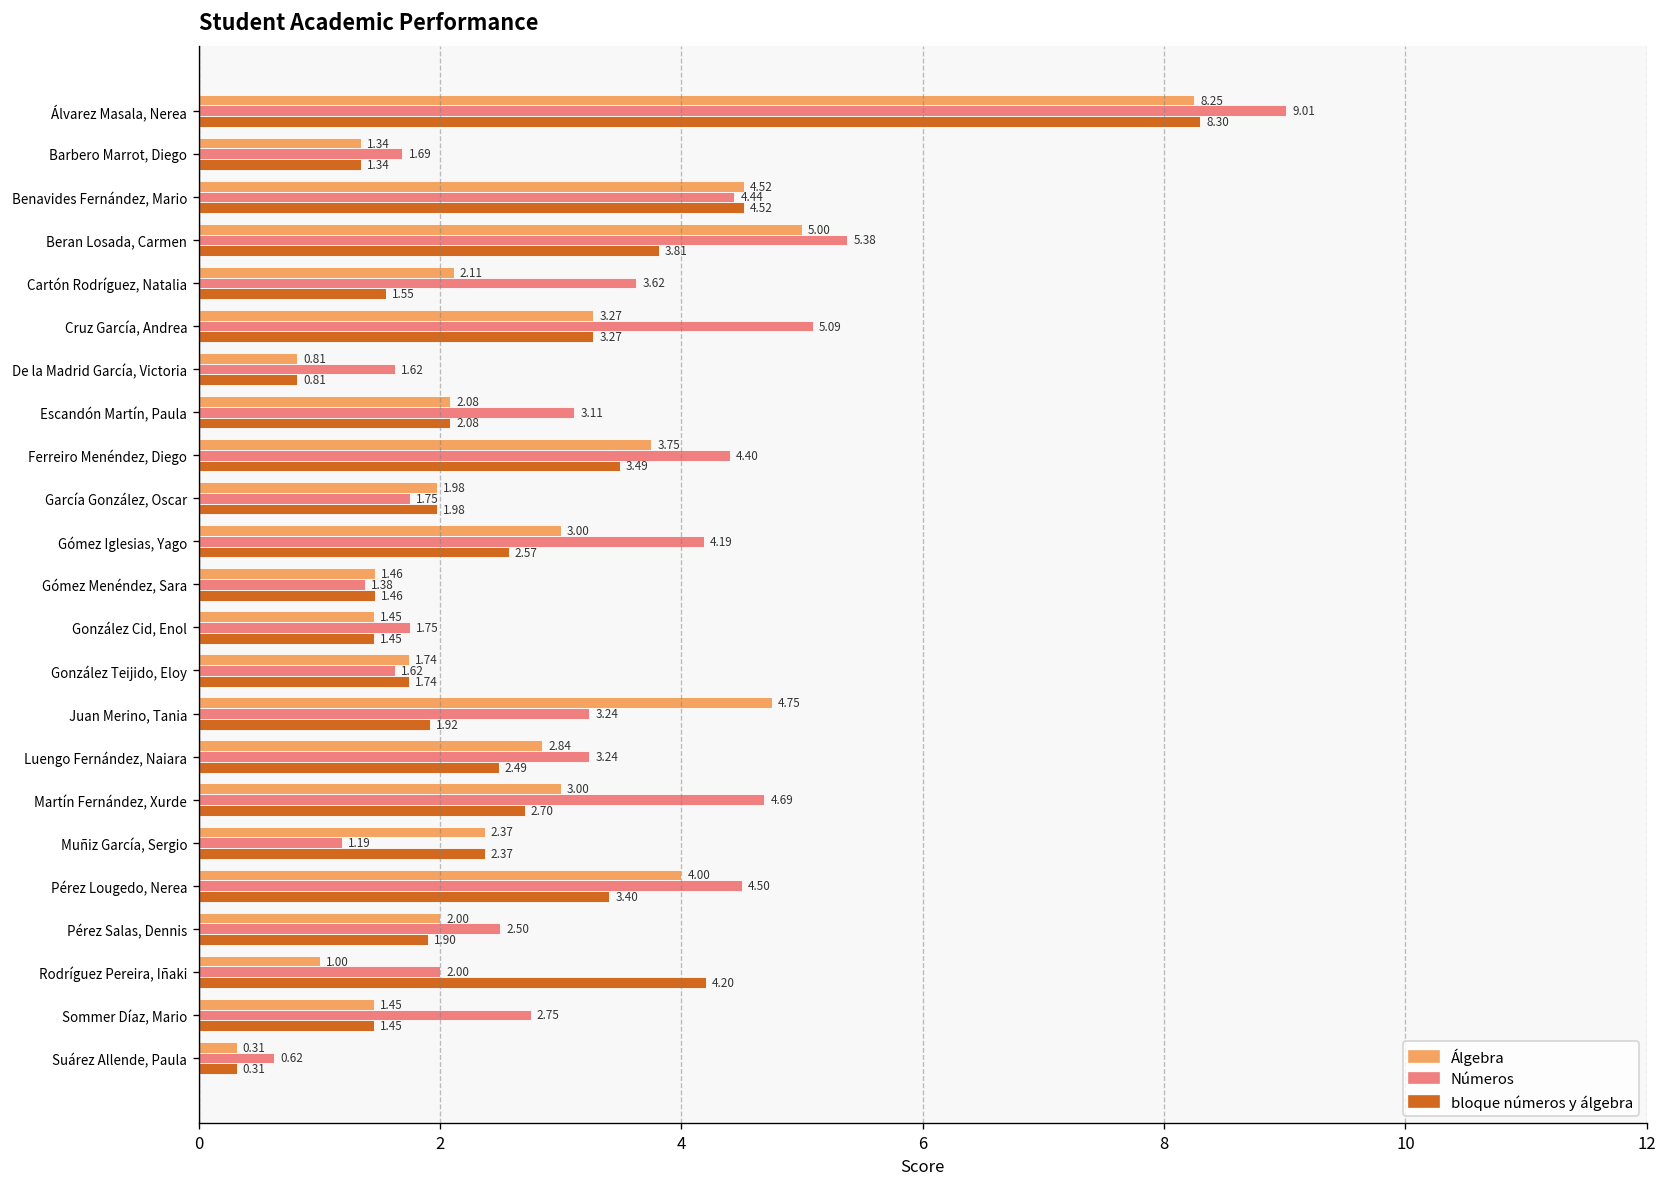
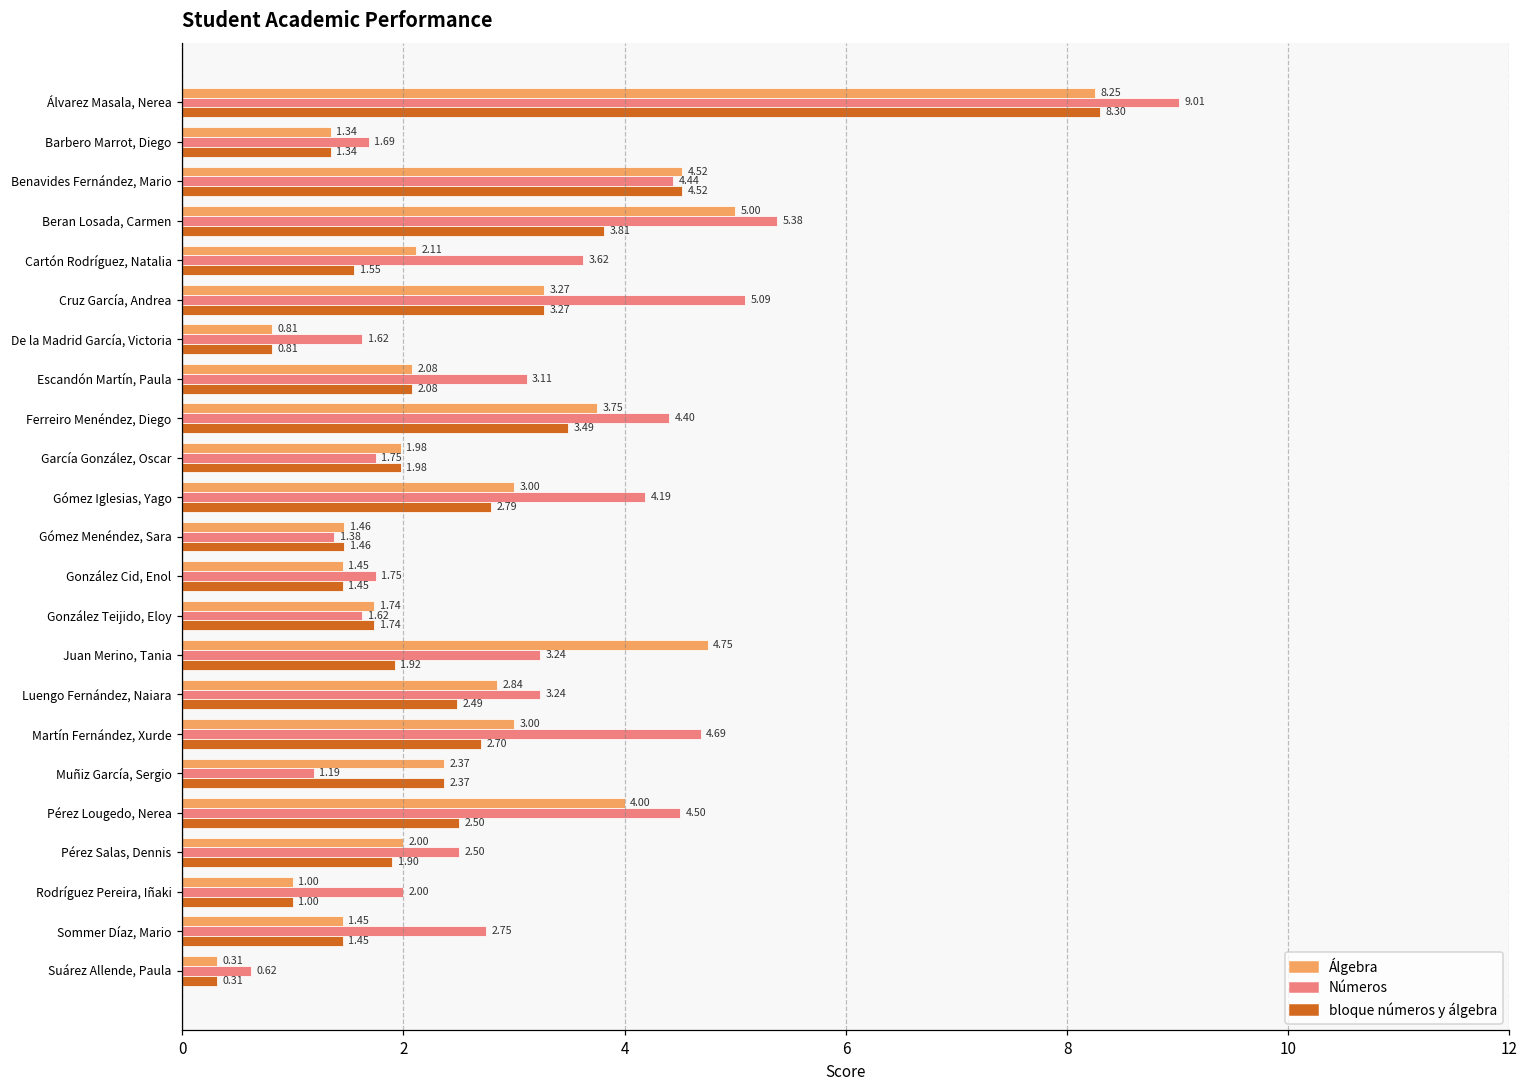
  {
    "bloque números y álgebra": {
      "Álvarez Masala, Nerea": 8.30,
      "Barbero Marrot, Diego": 1.34,
      "Benavides Fernández, Mario": 4.52,
      "Beran Losada, Carmen": 3.81,
      "Cartón Rodríguez, Natalia": 1.55,
      "Cruz García, Andrea": 3.27,
      "De la Madrid García, Victoria": 0.81,
      "Escandón Martín, Paula": 2.08,
      "Ferreiro Menéndez, Diego": 3.49,
      "García González, Oscar": 1.98,
-     "Gómez Iglesias, Yago": 2.57,
+     "Gómez Iglesias, Yago": 2.79,
      "Gómez Menéndez, Sara": 1.46,
      "González Cid, Enol": 1.45,
      "González Teijido, Eloy": 1.74,
      "Juan Merino, Tania": 1.92,
      "Luengo Fernández, Naiara": 2.49,
      "Martín Fernández, Xurde": 2.70,
      "Muñiz García, Sergio": 2.37,
-     "Pérez Lougedo, Nerea": 3.40,
+     "Pérez Lougedo, Nerea": 2.50,
      "Pérez Salas, Dennis": 1.90,
-     "Rodríguez Pereira, Iñaki": 4.20,
+     "Rodríguez Pereira, Iñaki": 1.00,
      "Sommer Díaz, Mario": 1.45,
      "Suárez Allende, Paula": 0.31
    }
  }
